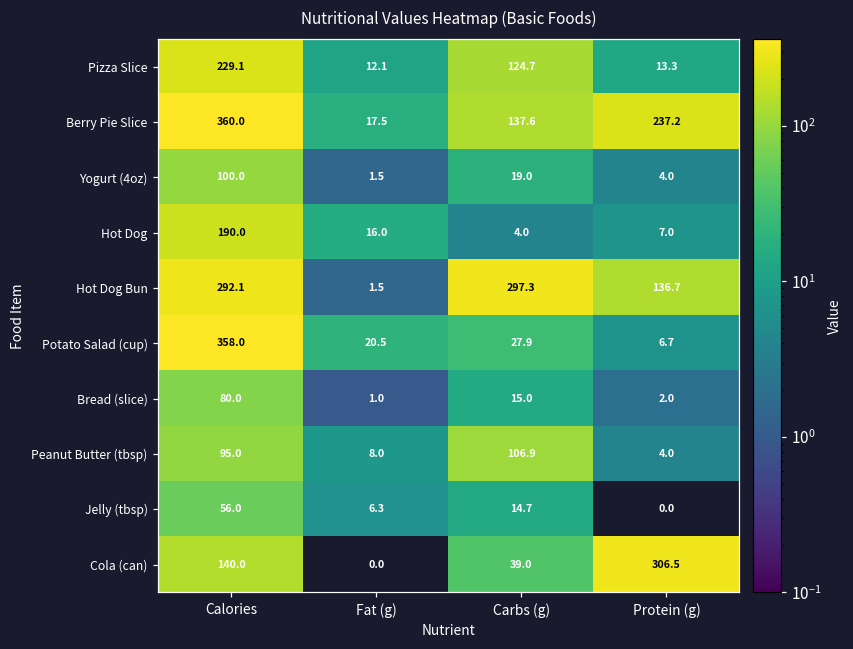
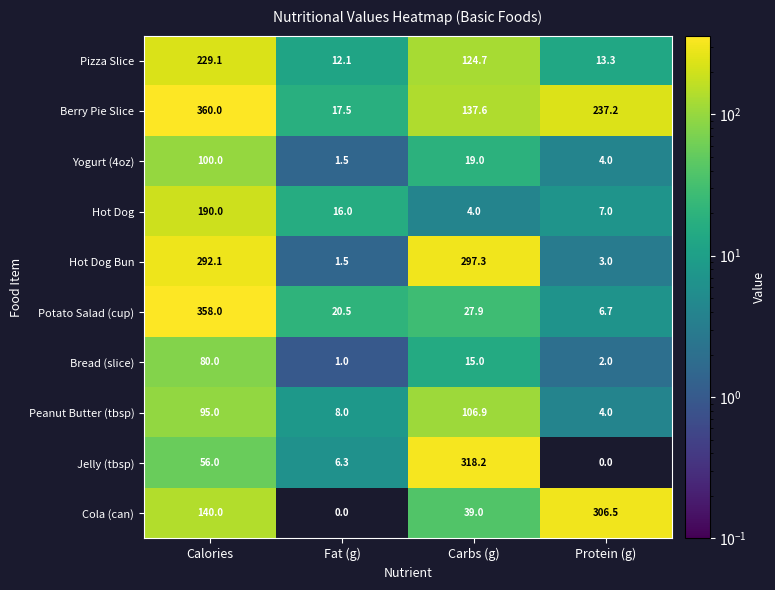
  {
    "Pizza Slice": {
      "Calories": 229.1,
      "Fat (g)": 12.1,
      "Carbs (g)": 124.7,
      "Protein (g)": 13.3
    },
    "Berry Pie Slice": {
      "Calories": 360.0,
      "Fat (g)": 17.5,
      "Carbs (g)": 137.6,
      "Protein (g)": 237.2
    },
    "Yogurt (4oz)": {
      "Calories": 100.0,
      "Fat (g)": 1.5,
      "Carbs (g)": 19.0,
      "Protein (g)": 4.0
    },
    "Hot Dog": {
      "Calories": 190.0,
      "Fat (g)": 16.0,
      "Carbs (g)": 4.0,
      "Protein (g)": 7.0
    },
    "Hot Dog Bun": {
      "Calories": 292.1,
      "Fat (g)": 1.5,
      "Carbs (g)": 297.3,
-     "Protein (g)": 136.7
+     "Protein (g)": 3.0
    },
    "Potato Salad (cup)": {
      "Calories": 358.0,
      "Fat (g)": 20.5,
      "Carbs (g)": 27.9,
      "Protein (g)": 6.7
    },
    "Bread (slice)": {
      "Calories": 80.0,
      "Fat (g)": 1.0,
      "Carbs (g)": 15.0,
      "Protein (g)": 2.0
    },
    "Peanut Butter (tbsp)": {
      "Calories": 95.0,
      "Fat (g)": 8.0,
      "Carbs (g)": 106.9,
      "Protein (g)": 4.0
    },
    "Jelly (tbsp)": {
      "Calories": 56.0,
      "Fat (g)": 6.3,
-     "Carbs (g)": 14.7,
+     "Carbs (g)": 318.2,
      "Protein (g)": 0.0
    },
    "Cola (can)": {
      "Calories": 140.0,
      "Fat (g)": 0.0,
      "Carbs (g)": 39.0,
      "Protein (g)": 306.5
    }
  }
